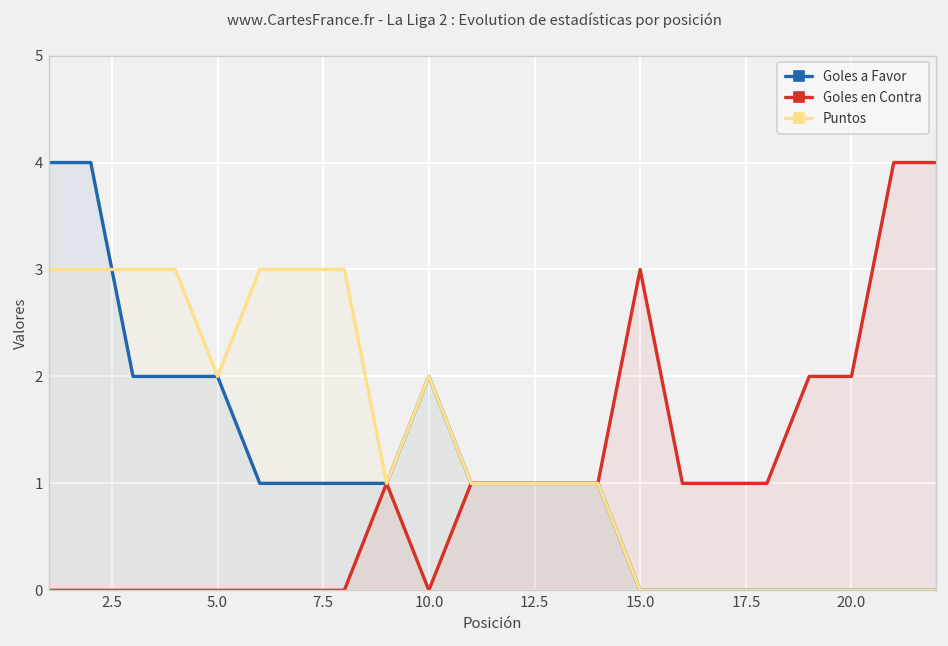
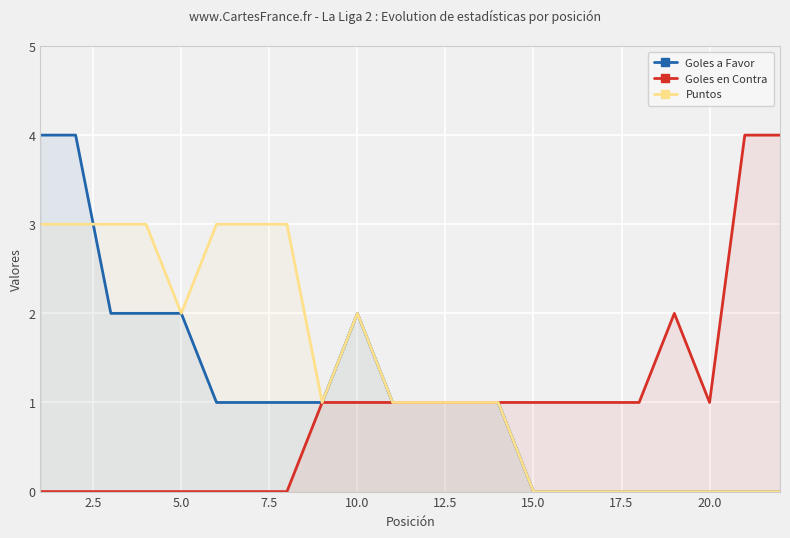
  {
    "Goles en Contra": {
      "5.0": 0,
-     "10.0": 0,
-     "15.0": 3,
-     "20.0": 2
+     "10.0": 1,
+     "15.0": 1,
+     "20.0": 1
    }
  }
